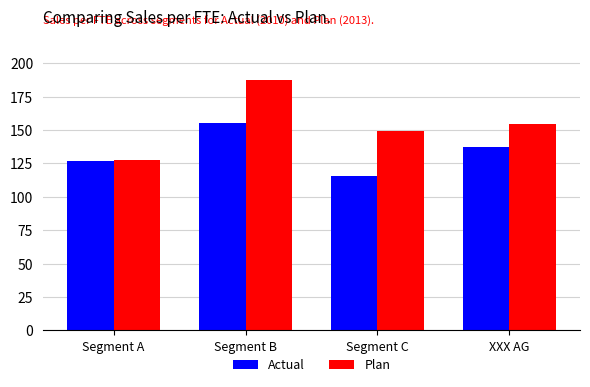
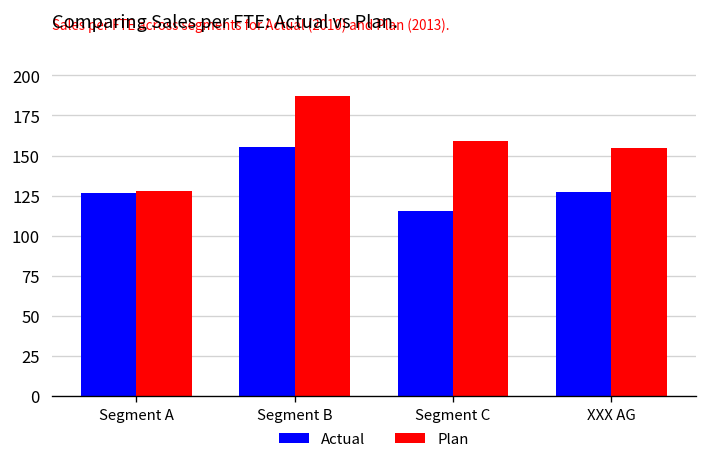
  {
    "Actual": {
      "Segment A": 127,
      "Segment B": 155,
      "Segment C": 116,
-     "XXX AG": 137
+     "XXX AG": 127
    },
    "Plan": {
      "Segment A": 128,
      "Segment B": 187,
-     "Segment C": 149,
+     "Segment C": 159,
      "XXX AG": 155
    }
  }
